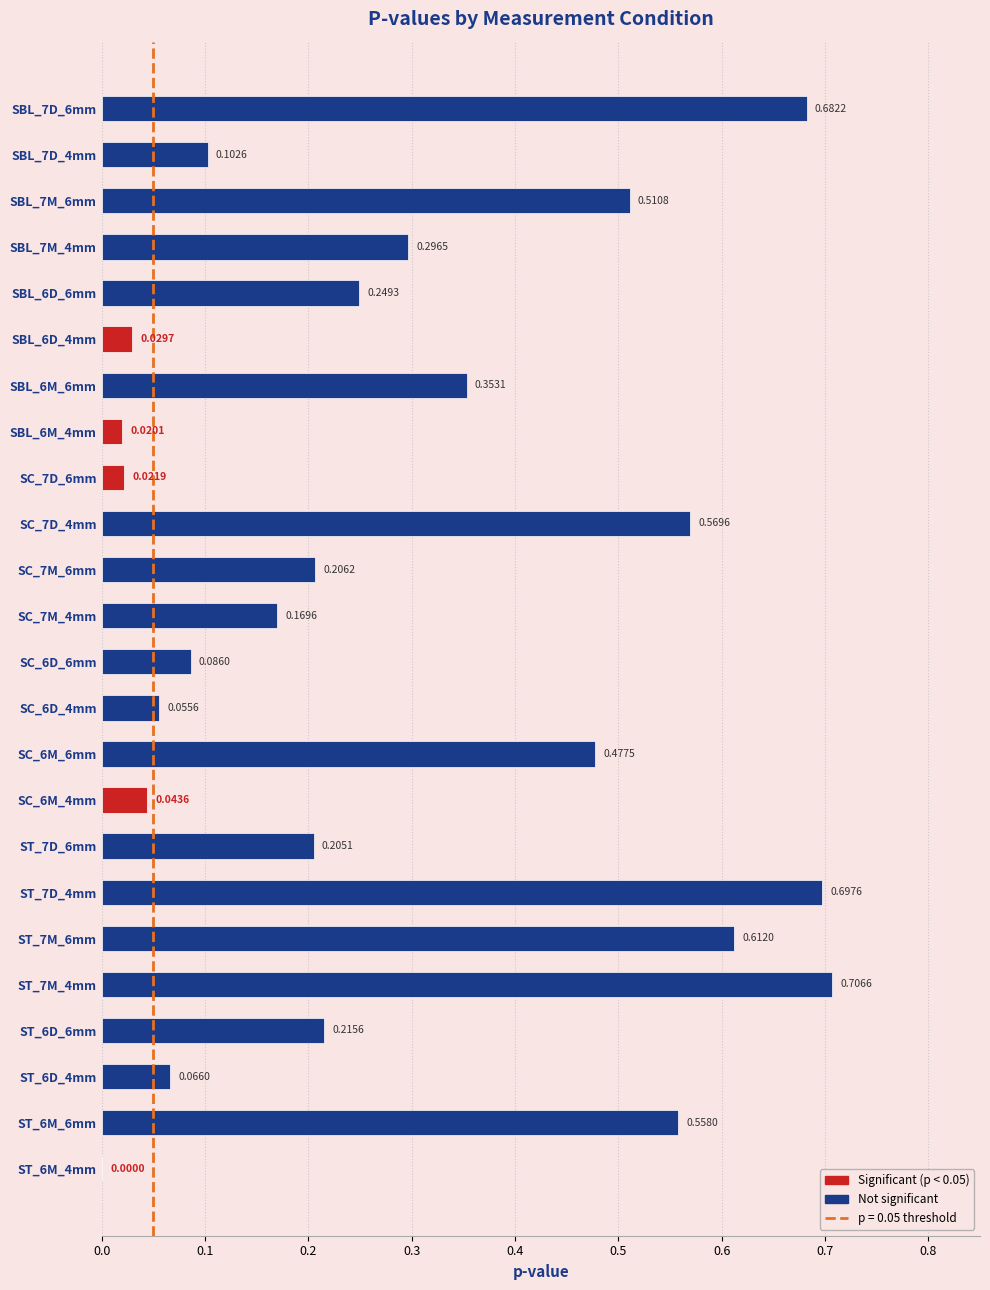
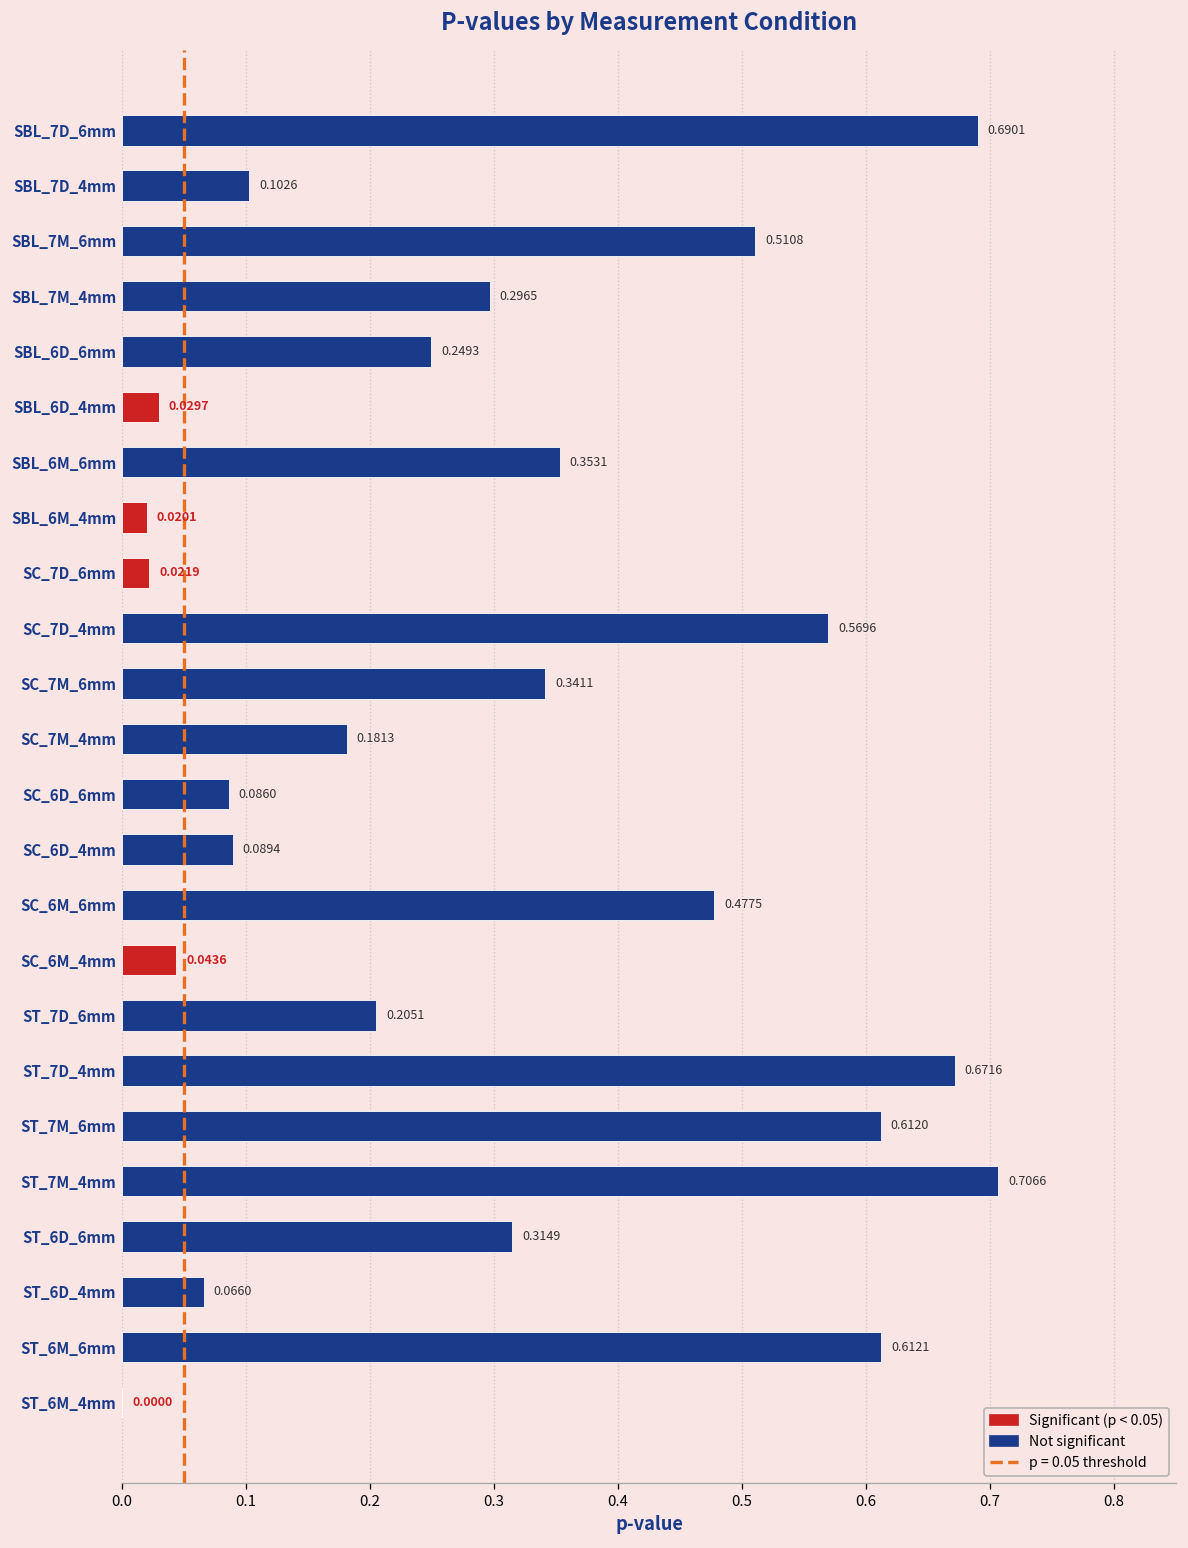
  {
-   "SBL_7D_6mm": 0.6822,
+   "SBL_7D_6mm": 0.6901,
    "SBL_7D_4mm": 0.1026,
    "SBL_7M_6mm": 0.5108,
    "SBL_7M_4mm": 0.2965,
    "SBL_6D_6mm": 0.2493,
    "SBL_6D_4mm": 0.0297,
    "SBL_6M_6mm": 0.3531,
    "SBL_6M_4mm": 0.0201,
    "SC_7D_6mm": 0.0219,
    "SC_7D_4mm": 0.5696,
-   "SC_7M_6mm": 0.2062,
-   "SC_7M_4mm": 0.1696,
+   "SC_7M_6mm": 0.3411,
+   "SC_7M_4mm": 0.1813,
    "SC_6D_6mm": 0.0860,
-   "SC_6D_4mm": 0.0556,
+   "SC_6D_4mm": 0.0894,
    "SC_6M_6mm": 0.4775,
    "SC_6M_4mm": 0.0436,
    "ST_7D_6mm": 0.2051,
-   "ST_7D_4mm": 0.6976,
+   "ST_7D_4mm": 0.6716,
    "ST_7M_6mm": 0.6120,
    "ST_7M_4mm": 0.7066,
-   "ST_6D_6mm": 0.2156,
+   "ST_6D_6mm": 0.3149,
    "ST_6D_4mm": 0.0660,
-   "ST_6M_6mm": 0.5580,
+   "ST_6M_6mm": 0.6121,
    "ST_6M_4mm": 0.0000
  }
